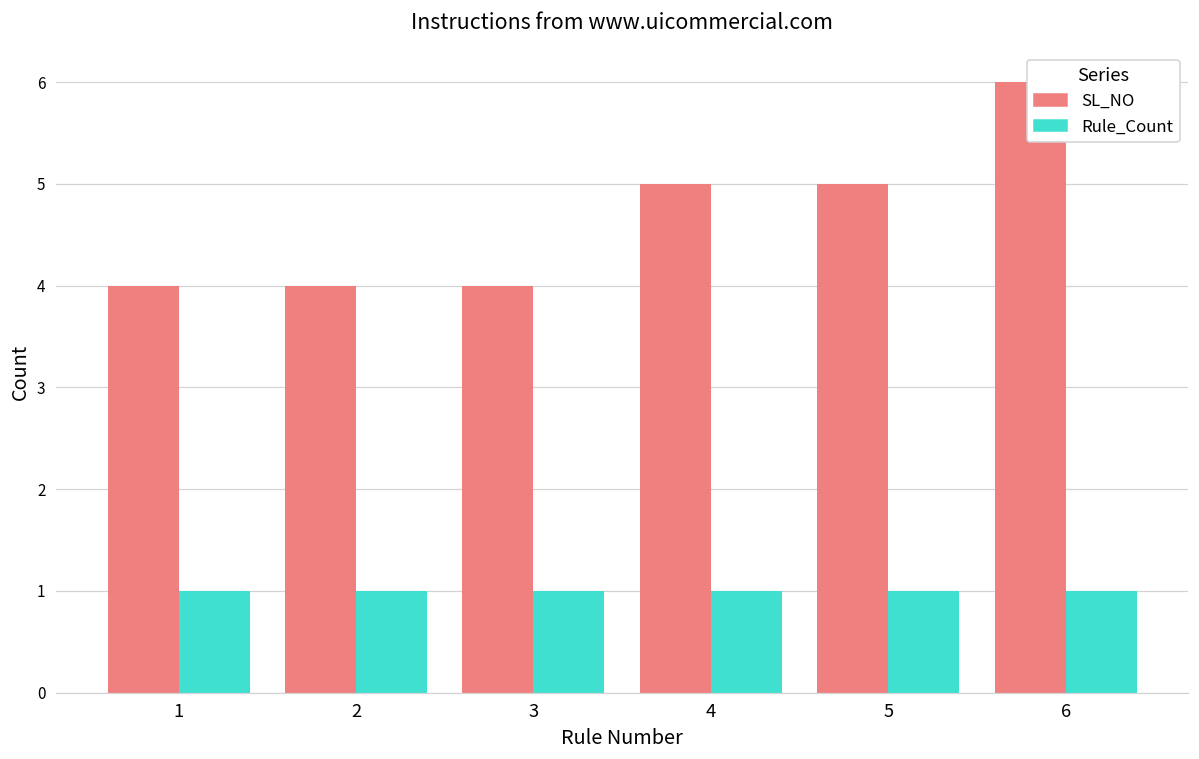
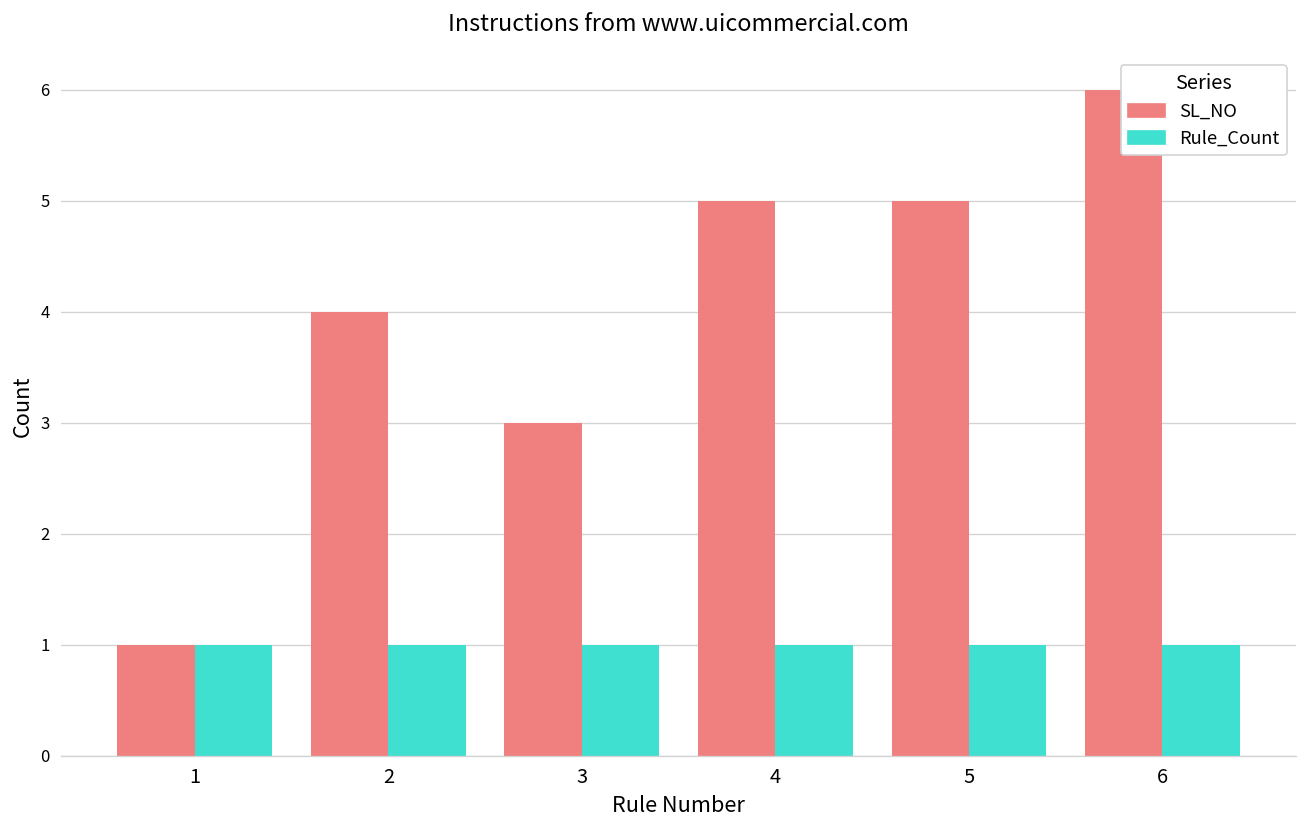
  {
    "SL_NO": {
-     "1": 4,
+     "1": 1,
      "2": 4,
-     "3": 4,
+     "3": 3,
      "4": 5,
      "5": 5
    },
    "Rule_Count": {
      "1": 1,
      "2": 1,
      "3": 1,
      "4": 1,
      "5": 1,
      "6": 1
    }
  }
